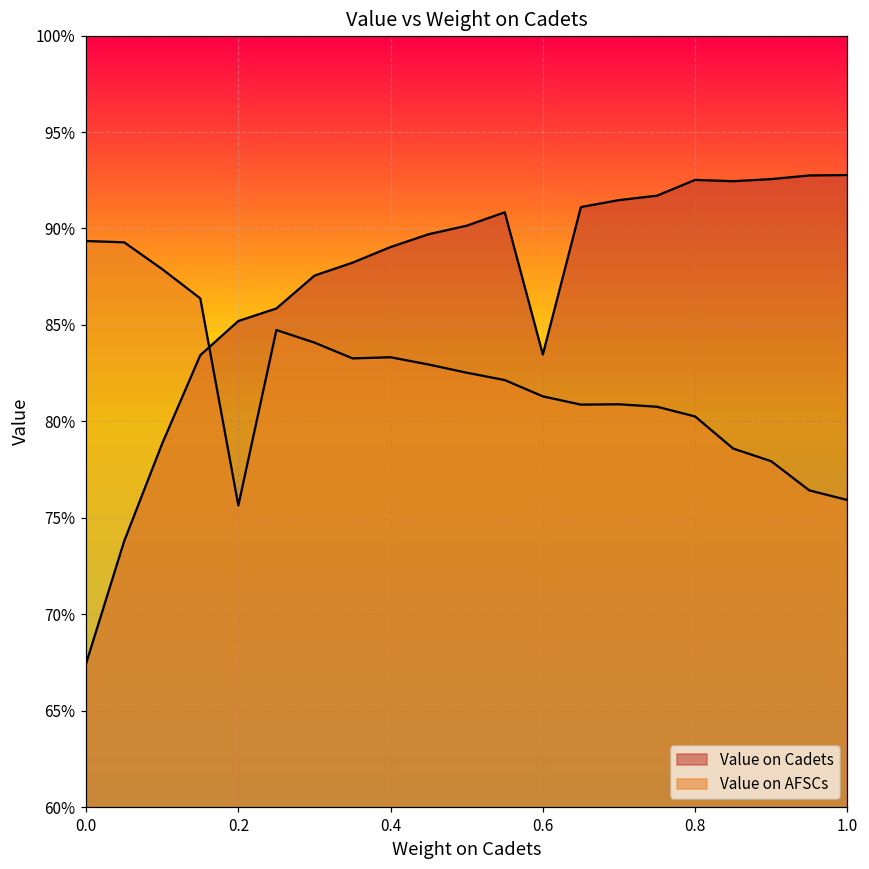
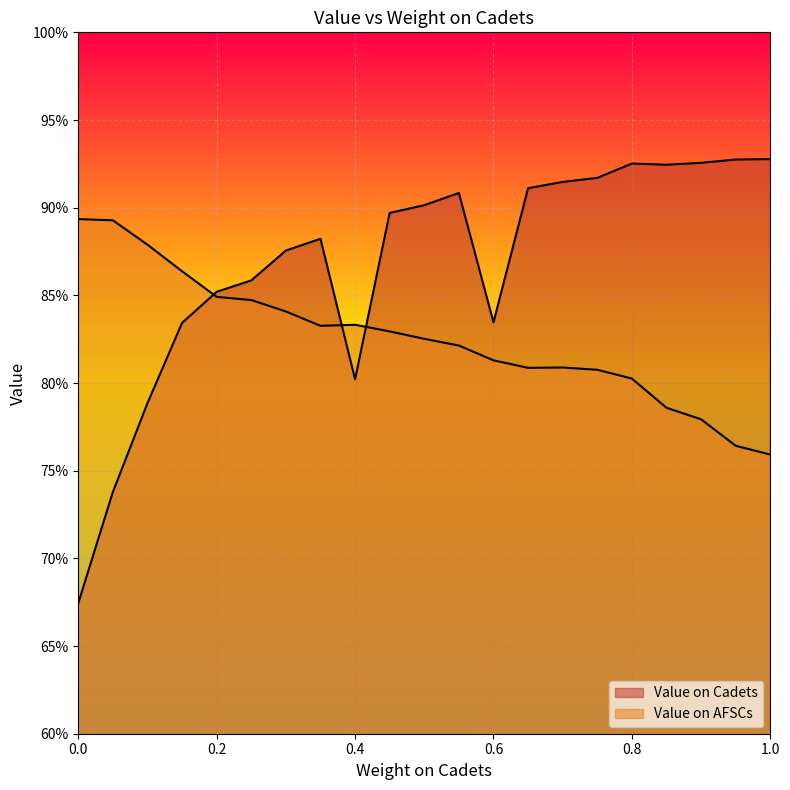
  {
    "Value on Cadets": {
      "0.0": "67.4%",
      "0.2": "85.2%",
-     "0.4": "89.0%",
+     "0.4": "80.2%",
      "0.6": "83.5%",
      "0.8": "92.5%",
      "1.0": "92.8%"
    },
    "Value on AFSCs": {
      "0.0": "89.3%",
-     "0.2": "75.6%",
+     "0.2": "84.9%",
      "0.4": "83.3%",
      "0.6": "81.3%",
      "0.8": "80.3%",
      "1.0": "75.9%"
    }
  }
